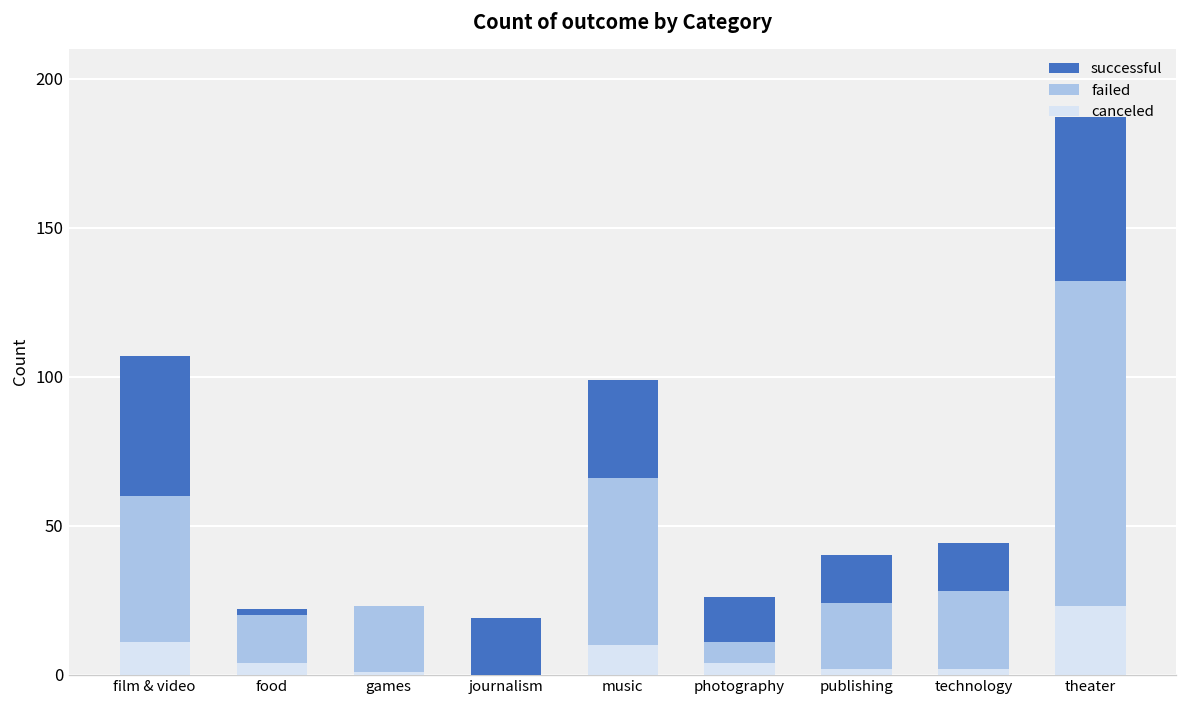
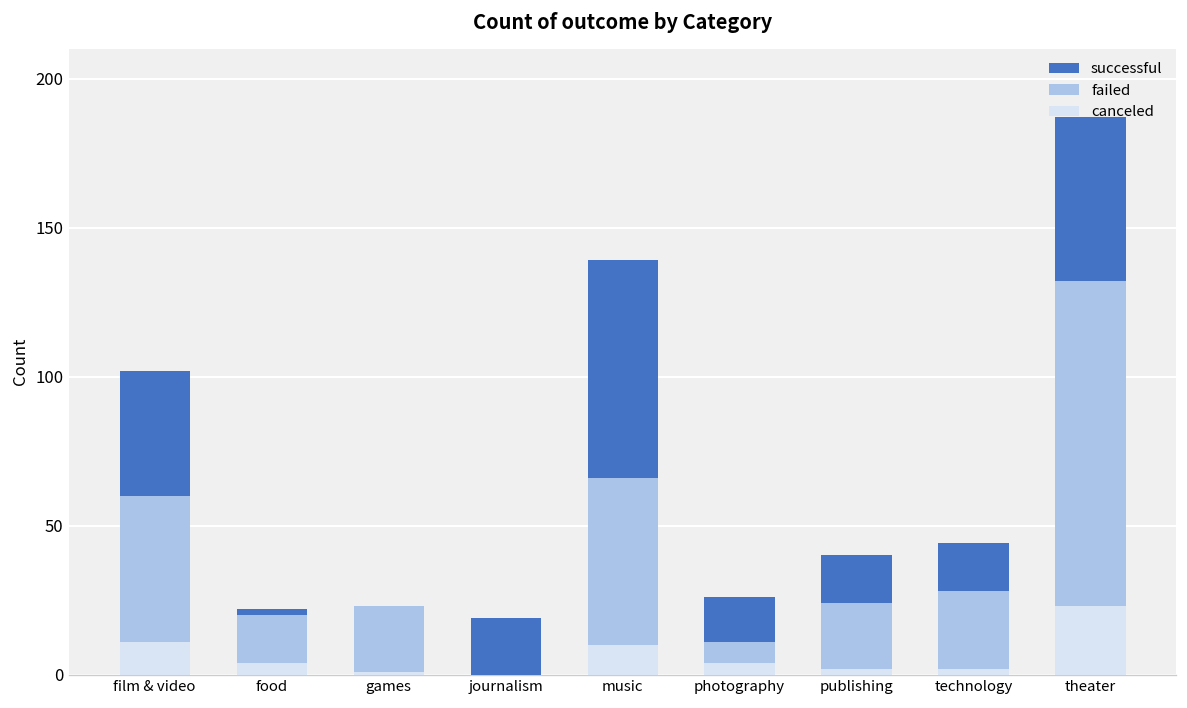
  {
    "successful": {
-     "film & video": 107,
+     "film & video": 102,
      "food": 22,
      "journalism": 19,
-     "music": 99,
+     "music": 139,
      "photography": 26,
      "publishing": 40,
      "technology": 44,
      "theater": 187
    }
  }
